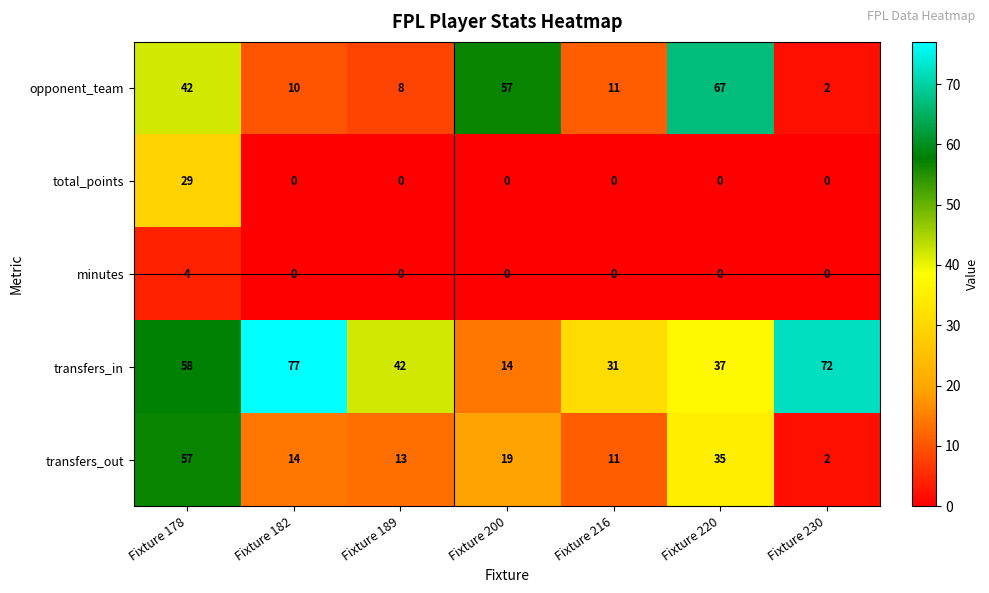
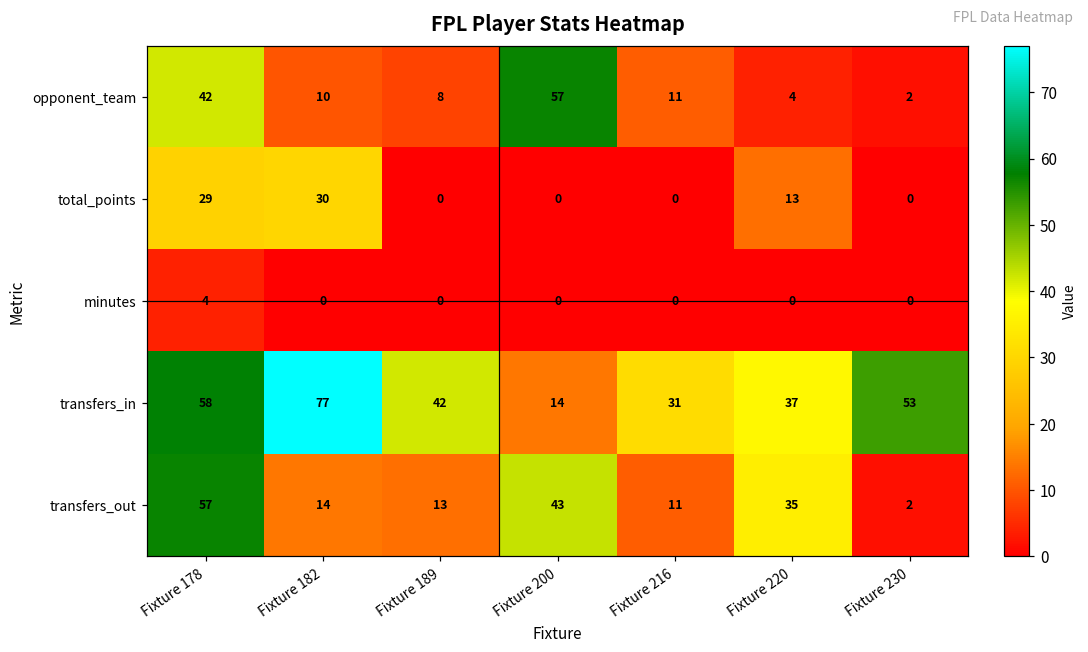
  {
    "opponent_team": {
      "Fixture 178": 42,
      "Fixture 182": 10,
      "Fixture 189": 8,
      "Fixture 200": 57,
      "Fixture 216": 11,
-     "Fixture 220": 67,
+     "Fixture 220": 4,
      "Fixture 230": 2
    },
    "total_points": {
      "Fixture 178": 29,
-     "Fixture 182": 0,
+     "Fixture 182": 30,
      "Fixture 189": 0,
      "Fixture 200": 0,
      "Fixture 216": 0,
-     "Fixture 220": 0,
+     "Fixture 220": 13,
      "Fixture 230": 0
    },
    "minutes": {
      "Fixture 178": 4,
      "Fixture 182": 0,
      "Fixture 189": 0,
      "Fixture 200": 0,
      "Fixture 216": 0,
      "Fixture 220": 0,
      "Fixture 230": 0
    },
    "transfers_in": {
      "Fixture 178": 58,
      "Fixture 182": 77,
      "Fixture 189": 42,
      "Fixture 200": 14,
      "Fixture 216": 31,
      "Fixture 220": 37,
-     "Fixture 230": 72
+     "Fixture 230": 53
    },
    "transfers_out": {
      "Fixture 178": 57,
      "Fixture 182": 14,
      "Fixture 189": 13,
-     "Fixture 200": 19,
+     "Fixture 200": 43,
      "Fixture 216": 11,
      "Fixture 220": 35,
      "Fixture 230": 2
    }
  }
